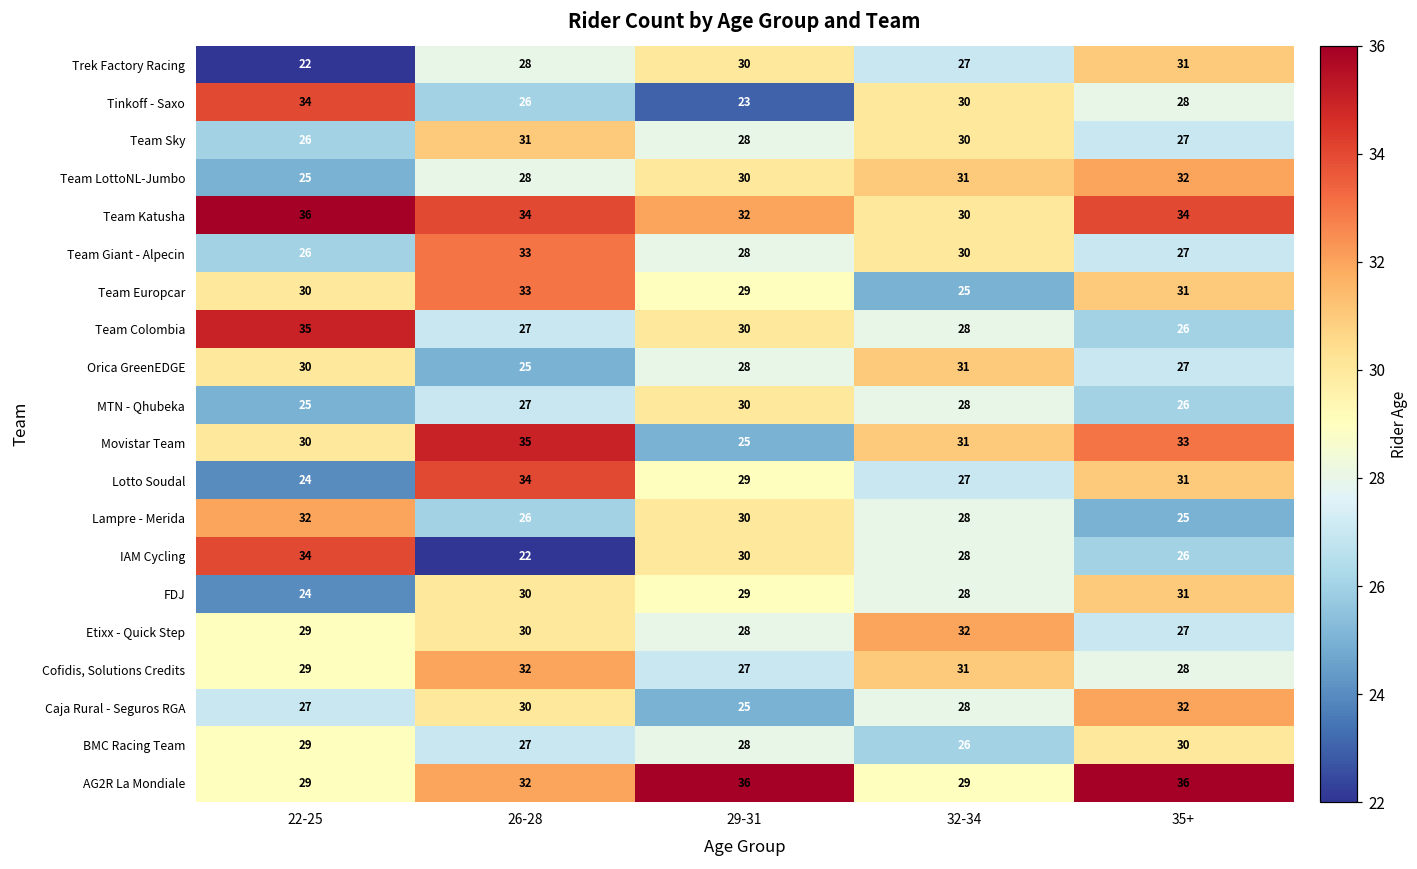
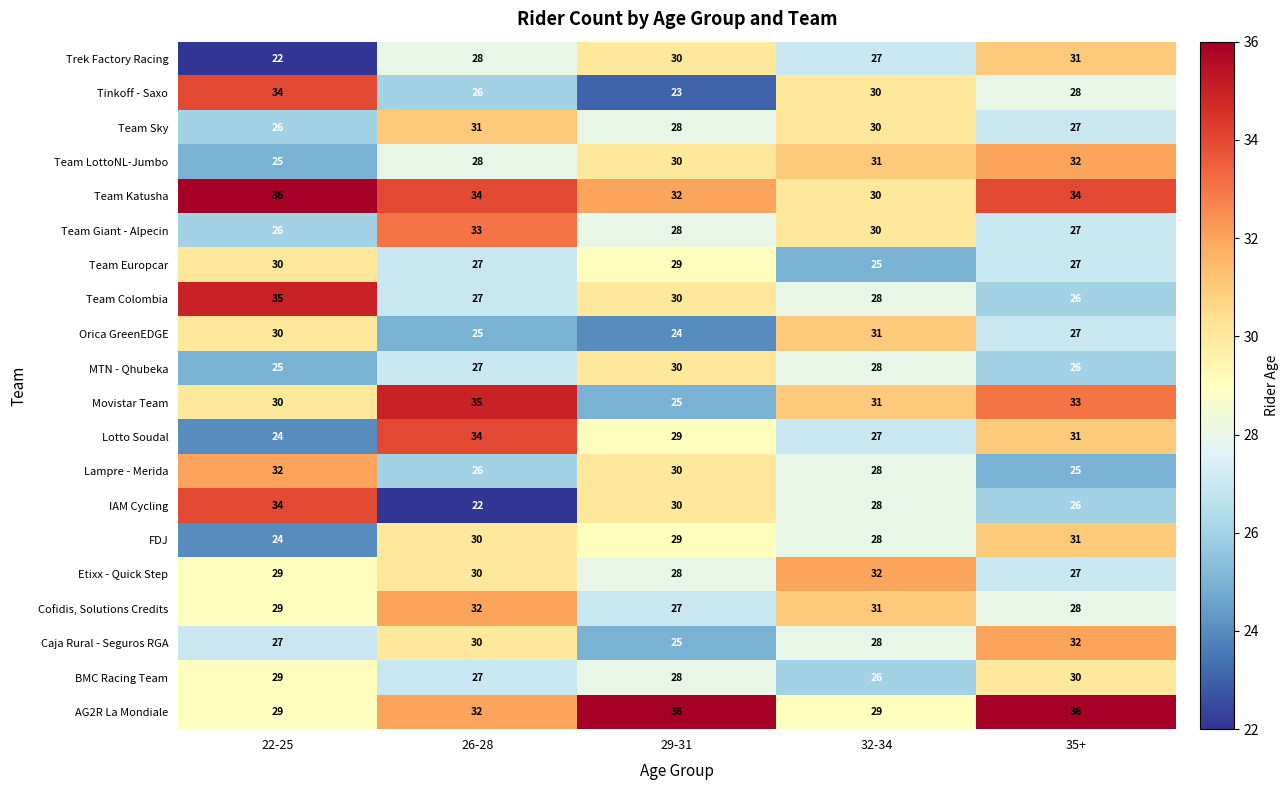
  {
    "Trek Factory Racing": {
      "22-25": 22,
      "26-28": 28,
      "29-31": 30,
      "32-34": 27,
      "35+": 31
    },
    "Tinkoff - Saxo": {
      "22-25": 34,
      "26-28": 26,
      "29-31": 23,
      "32-34": 30,
      "35+": 28
    },
    "Team Sky": {
      "22-25": 26,
      "26-28": 31,
      "29-31": 28,
      "32-34": 30,
      "35+": 27
    },
    "Team LottoNL-Jumbo": {
      "22-25": 25,
      "26-28": 28,
      "29-31": 30,
      "32-34": 31,
      "35+": 32
    },
    "Team Katusha": {
      "22-25": 36,
      "26-28": 34,
      "29-31": 32,
      "32-34": 30,
      "35+": 34
    },
    "Team Giant - Alpecin": {
      "22-25": 26,
      "26-28": 33,
      "29-31": 28,
      "32-34": 30,
      "35+": 27
    },
    "Team Europcar": {
      "22-25": 30,
-     "26-28": 33,
+     "26-28": 27,
      "29-31": 29,
      "32-34": 25,
-     "35+": 31
+     "35+": 27
    },
    "Team Colombia": {
      "22-25": 35,
      "26-28": 27,
      "29-31": 30,
      "32-34": 28,
      "35+": 26
    },
    "Orica GreenEDGE": {
      "22-25": 30,
      "26-28": 25,
-     "29-31": 28,
+     "29-31": 24,
      "32-34": 31,
      "35+": 27
    },
    "MTN - Qhubeka": {
      "22-25": 25,
      "26-28": 27,
      "29-31": 30,
      "32-34": 28,
      "35+": 26
    },
    "Movistar Team": {
      "22-25": 30,
      "26-28": 35,
      "29-31": 25,
      "32-34": 31,
      "35+": 33
    },
    "Lotto Soudal": {
      "22-25": 24,
      "26-28": 34,
      "29-31": 29,
      "32-34": 27,
      "35+": 31
    },
    "Lampre - Merida": {
      "22-25": 32,
      "26-28": 26,
      "29-31": 30,
      "32-34": 28,
      "35+": 25
    },
    "IAM Cycling": {
      "22-25": 34,
      "26-28": 22,
      "29-31": 30,
      "32-34": 28,
      "35+": 26
    },
    "FDJ": {
      "22-25": 24,
      "26-28": 30,
      "29-31": 29,
      "32-34": 28,
      "35+": 31
    },
    "Etixx - Quick Step": {
      "22-25": 29,
      "26-28": 30,
      "29-31": 28,
      "32-34": 32,
      "35+": 27
    },
    "Cofidis, Solutions Credits": {
      "22-25": 29,
      "26-28": 32,
      "29-31": 27,
      "32-34": 31,
      "35+": 28
    },
    "Caja Rural - Seguros RGA": {
      "22-25": 27,
      "26-28": 30,
      "29-31": 25,
      "32-34": 28,
      "35+": 32
    },
    "BMC Racing Team": {
      "22-25": 29,
      "26-28": 27,
      "29-31": 28,
      "32-34": 26,
      "35+": 30
    },
    "AG2R La Mondiale": {
      "22-25": 29,
      "26-28": 32,
      "29-31": 36,
      "32-34": 29,
      "35+": 36
    }
  }
